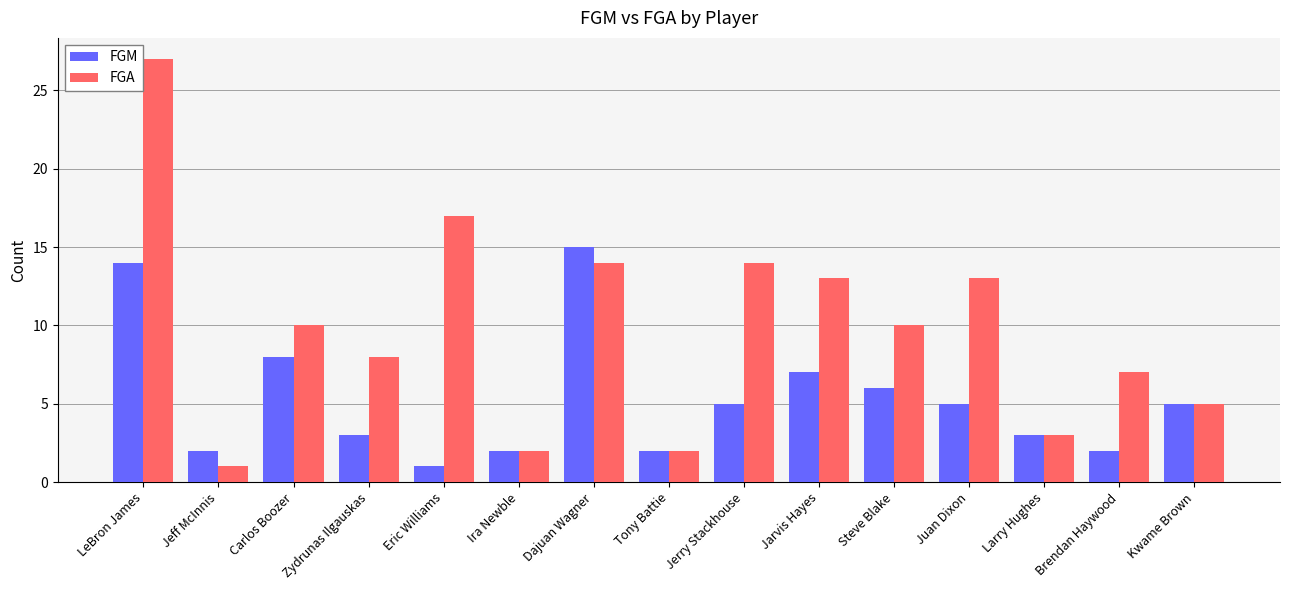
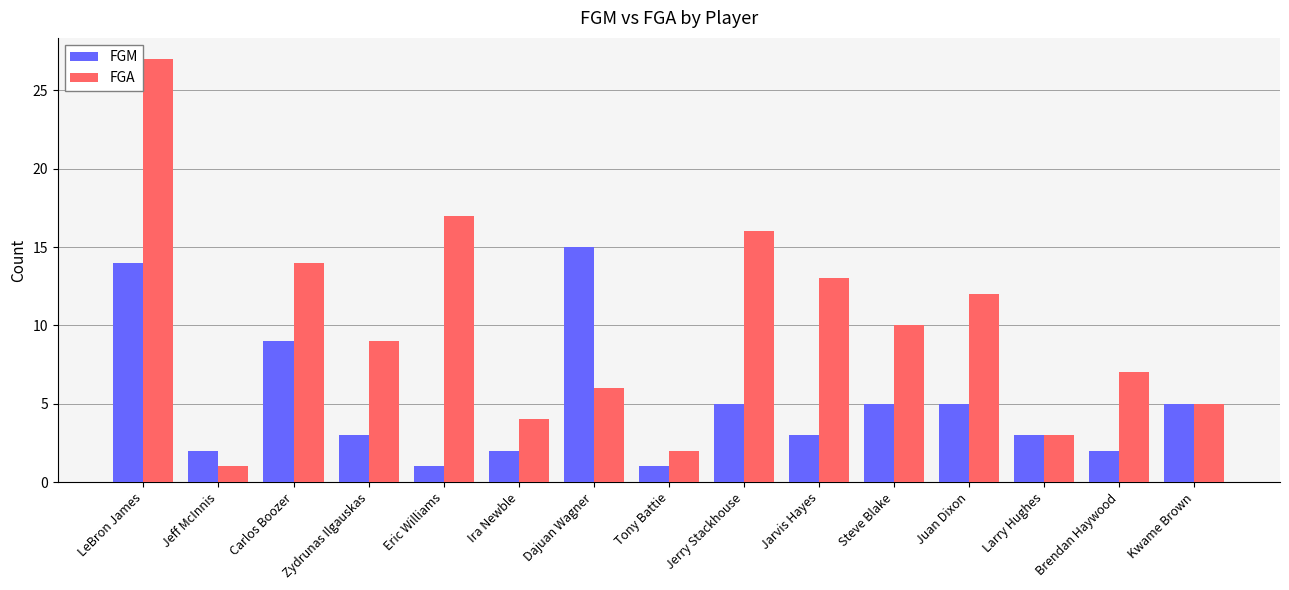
  {
    "FGM": {
      "LeBron James": 14,
      "Jeff McInnis": 2,
-     "Carlos Boozer": 8,
+     "Carlos Boozer": 9,
      "Zydrunas Ilgauskas": 3,
      "Eric Williams": 1,
      "Ira Newble": 2,
      "Dajuan Wagner": 15,
-     "Tony Battie": 2,
+     "Tony Battie": 1,
      "Jerry Stackhouse": 5,
-     "Jarvis Hayes": 7,
-     "Steve Blake": 6,
+     "Jarvis Hayes": 3,
+     "Steve Blake": 5,
      "Juan Dixon": 5,
      "Larry Hughes": 3,
      "Brendan Haywood": 2,
      "Kwame Brown": 5
    },
    "FGA": {
      "LeBron James": 27,
      "Jeff McInnis": 1,
-     "Carlos Boozer": 10,
-     "Zydrunas Ilgauskas": 8,
+     "Carlos Boozer": 14,
+     "Zydrunas Ilgauskas": 9,
      "Eric Williams": 17,
-     "Ira Newble": 2,
-     "Dajuan Wagner": 14,
+     "Ira Newble": 4,
+     "Dajuan Wagner": 6,
      "Tony Battie": 2,
-     "Jerry Stackhouse": 14,
+     "Jerry Stackhouse": 16,
      "Jarvis Hayes": 13,
      "Steve Blake": 10,
-     "Juan Dixon": 13,
+     "Juan Dixon": 12,
      "Larry Hughes": 3,
      "Brendan Haywood": 7,
      "Kwame Brown": 5
    }
  }
